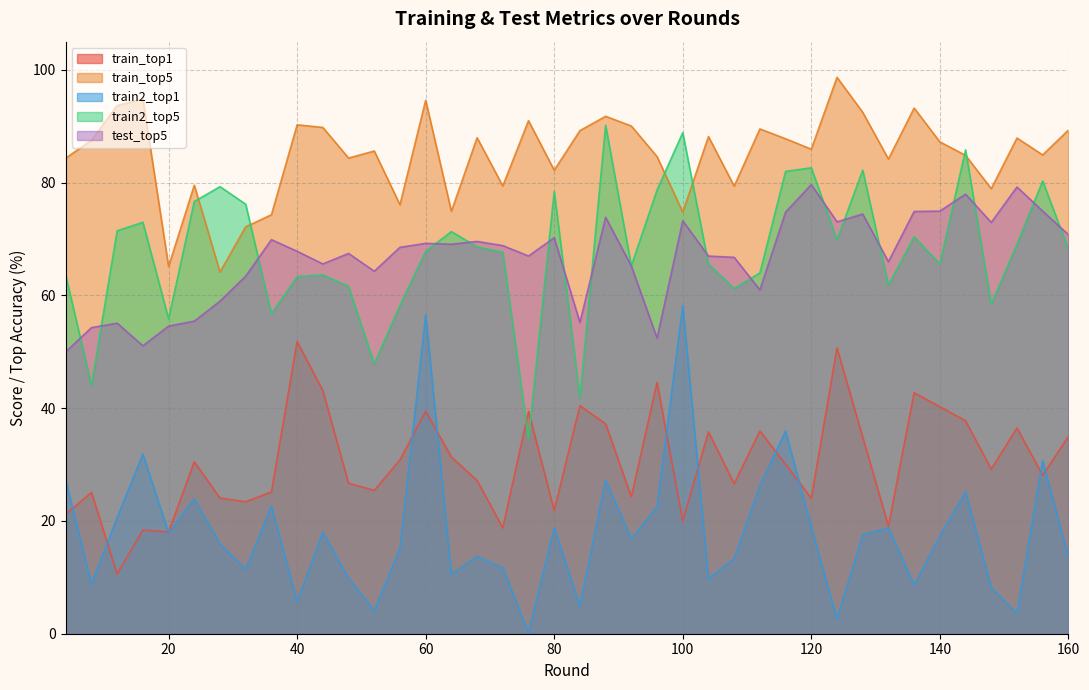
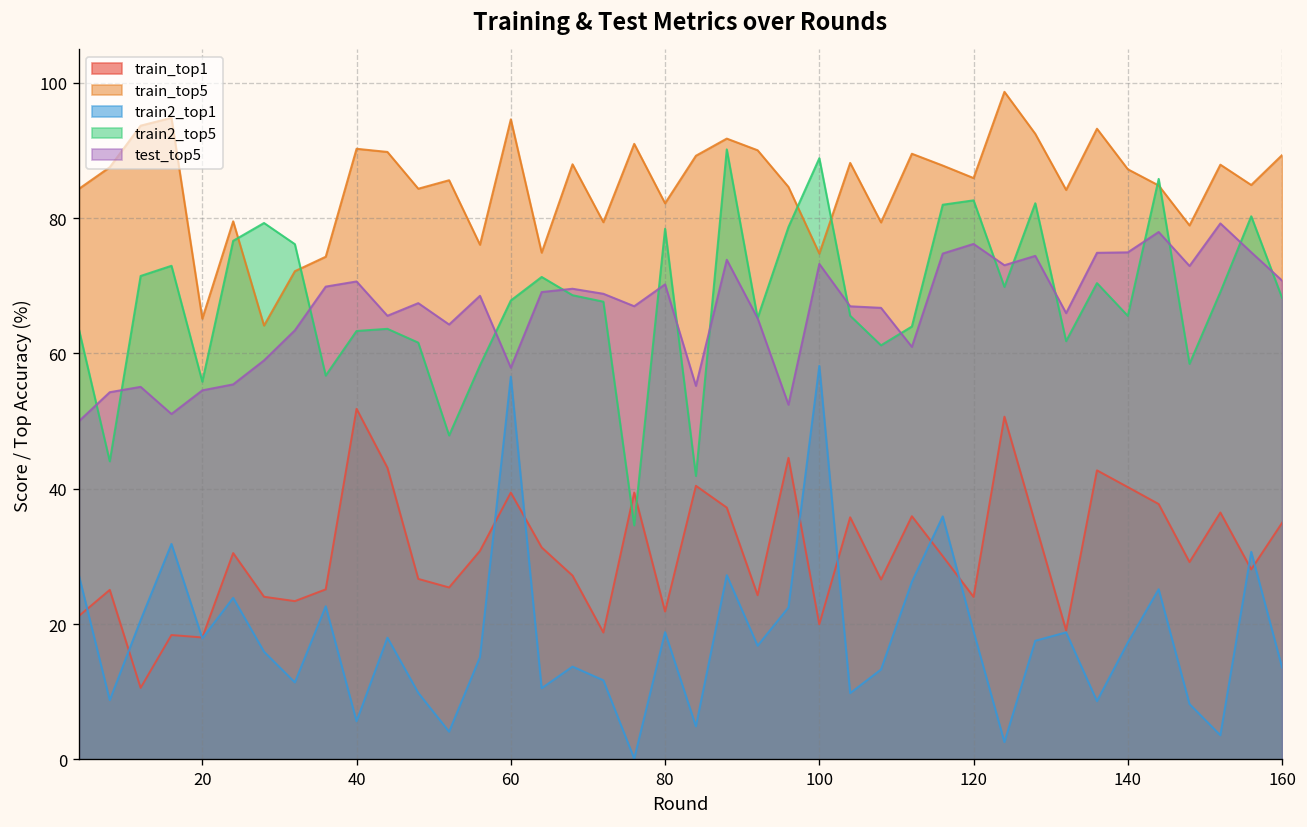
  {
    "train2_top1": {
      "40": 6,
      "60": 57,
      "80": 19,
      "100": 58,
      "120": 19,
      "140": 17,
      "160": 14
    },
    "train2_top5": {
      "20": 56,
      "40": 63,
      "60": 68,
      "80": 78,
      "100": 89,
      "120": 83,
      "140": 66,
      "160": 68
    },
    "test_top5": {
      "20": 55,
-     "40": 68,
-     "60": 69,
+     "40": 71,
+     "60": 58,
      "80": 70,
      "100": 73,
-     "120": 80,
+     "120": 76,
      "140": 75,
      "160": 71
    }
  }
